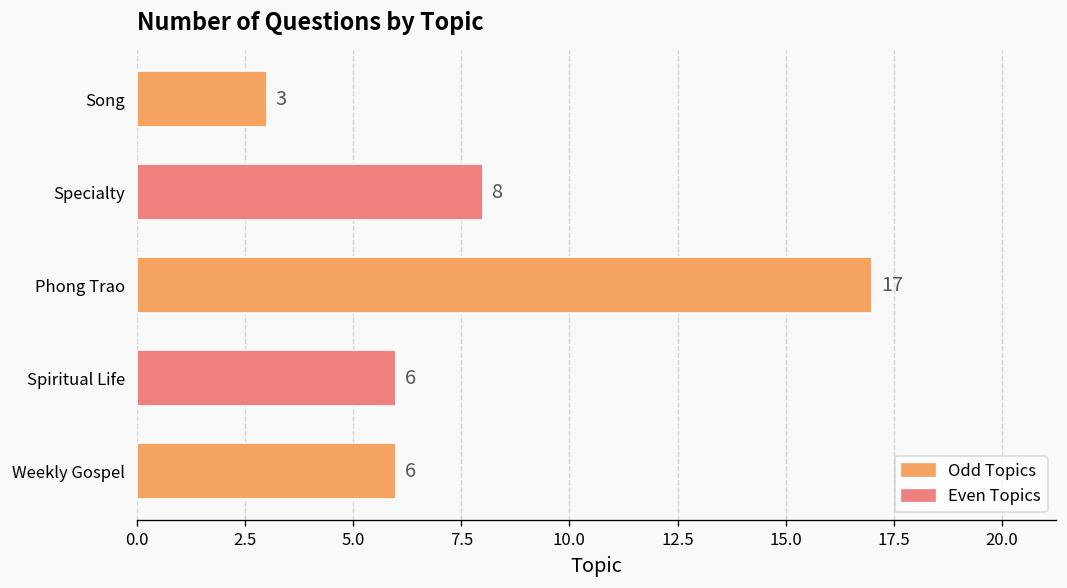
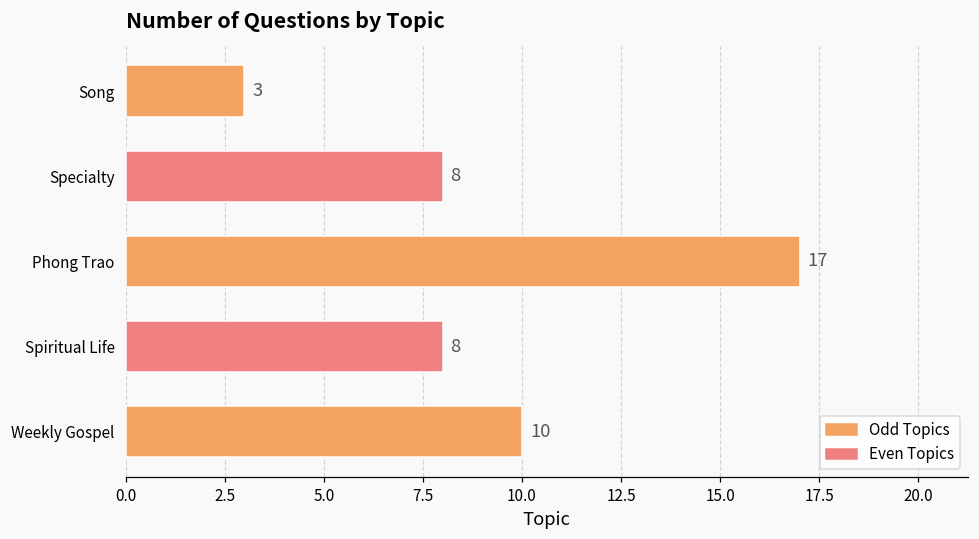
  {
    "Song": 3,
    "Specialty": 8,
    "Phong Trao": 17,
-   "Spiritual Life": 6,
-   "Weekly Gospel": 6
+   "Spiritual Life": 8,
+   "Weekly Gospel": 10
  }
